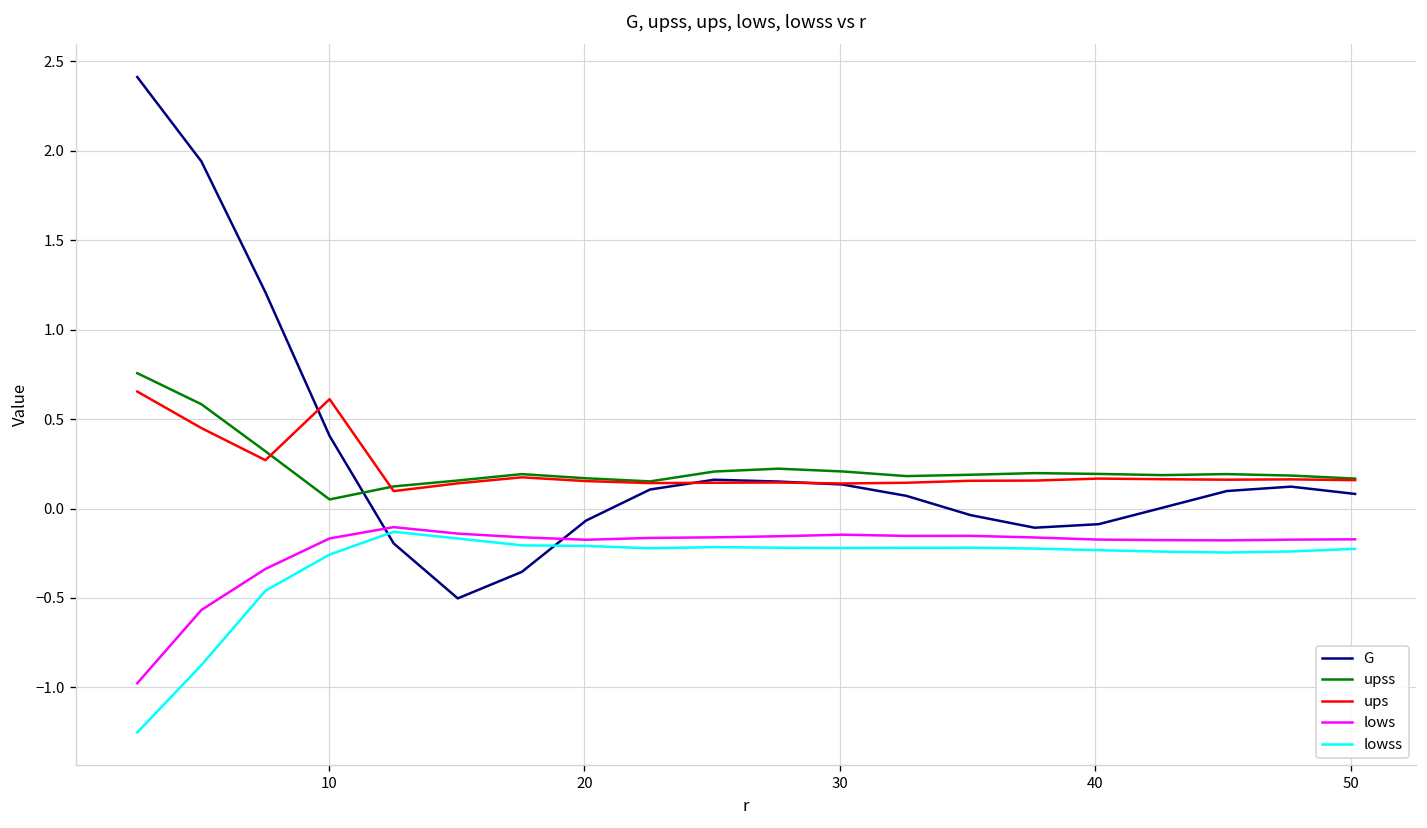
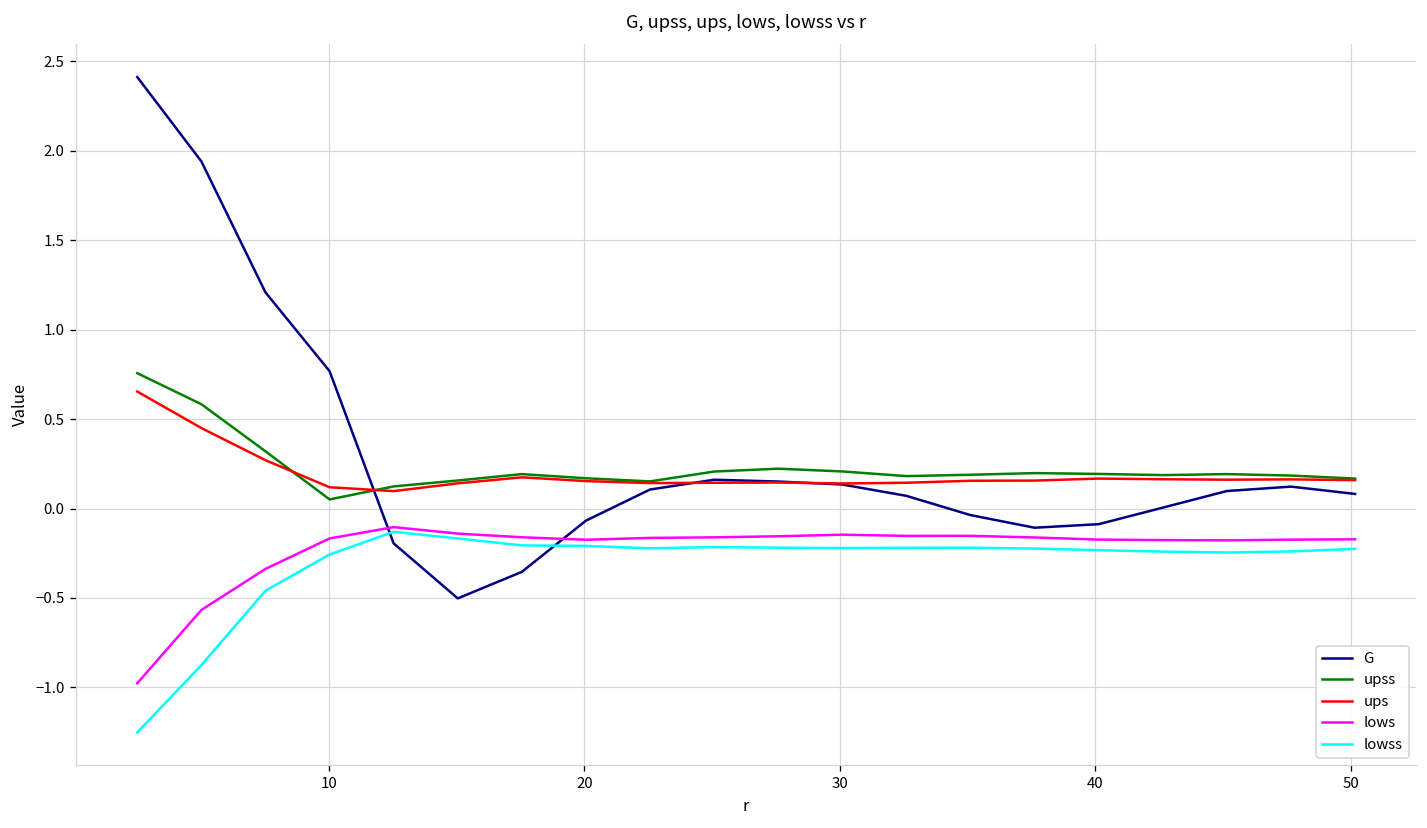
  {
    "G": {
-     "10": 0.41
+     "10": 0.77
    },
    "upss": {
      "10": 0.05
    },
    "ups": {
-     "10": 0.61
+     "10": 0.12
    },
    "lows": {
      "10": -0.17
    },
    "lowss": {
      "10": -0.26
    }
  }
